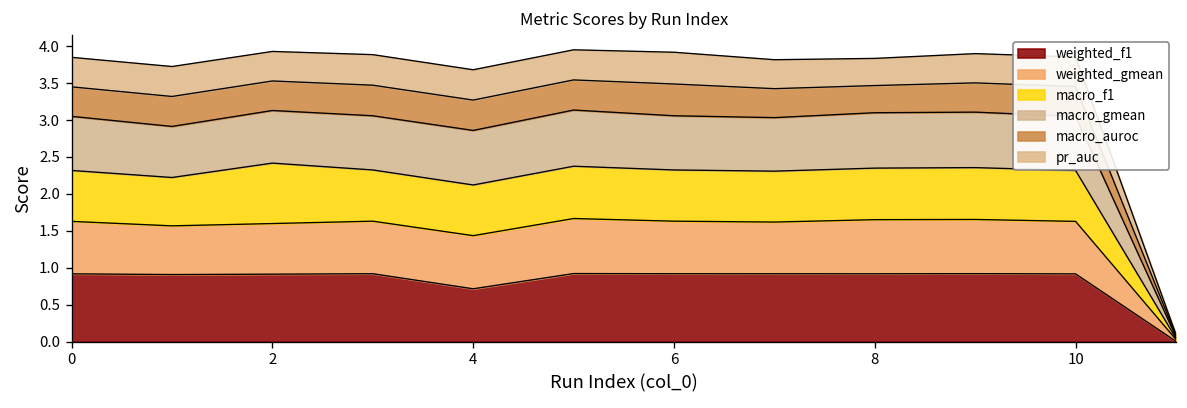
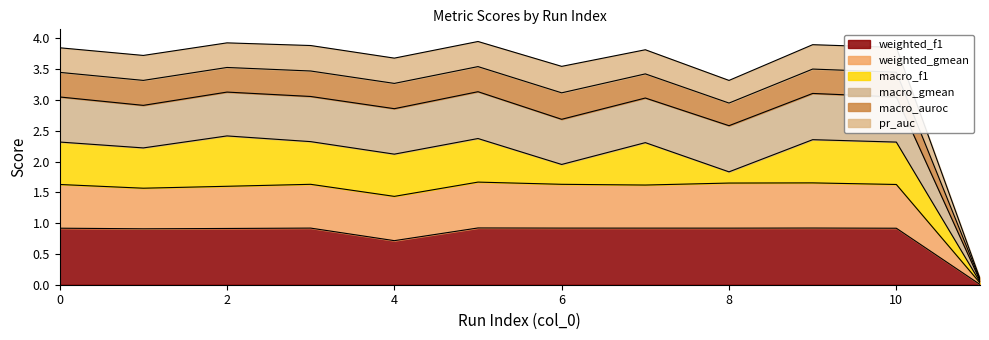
  {
    "weighted_f1": {
      "0": 0.9,
      "2": 0.9,
      "4": 0.7,
      "6": 0.9,
      "8": 0.9,
      "10": 0.9
    },
    "macro_f1": {
      "0": 0.7,
      "2": 0.8,
      "4": 0.7,
-     "6": 0.7,
-     "8": 0.7,
+     "6": 0.3,
+     "8": 0.2,
      "10": 0.7
    }
  }
